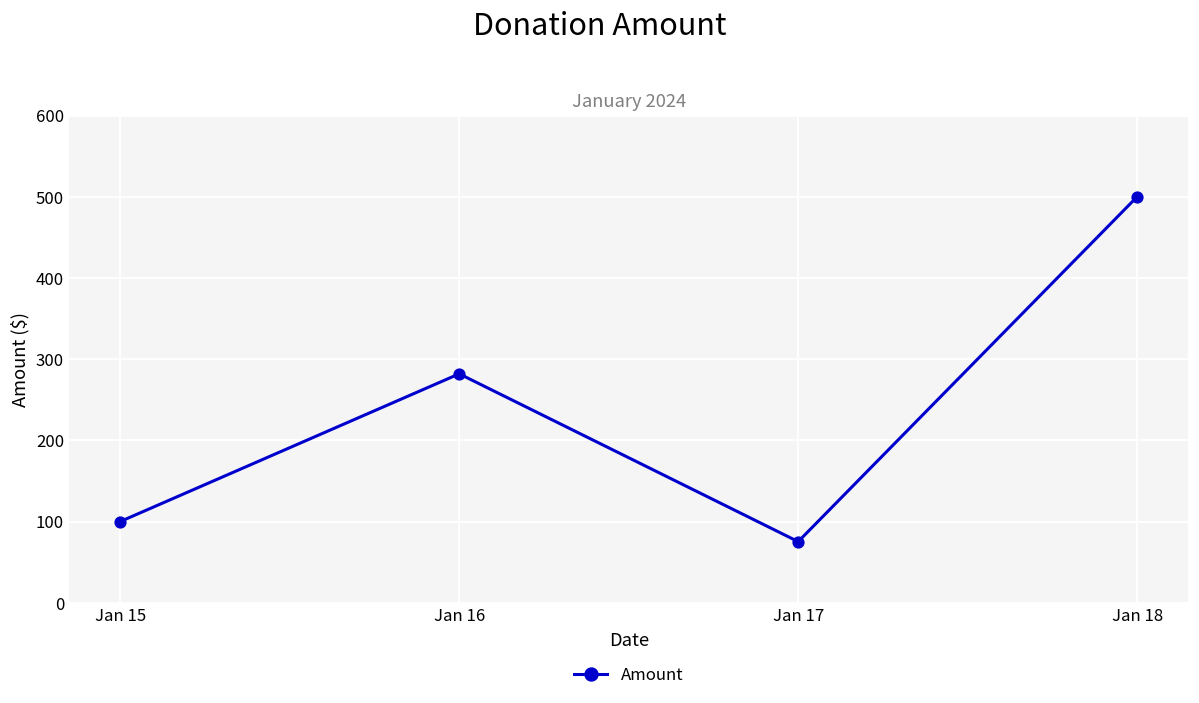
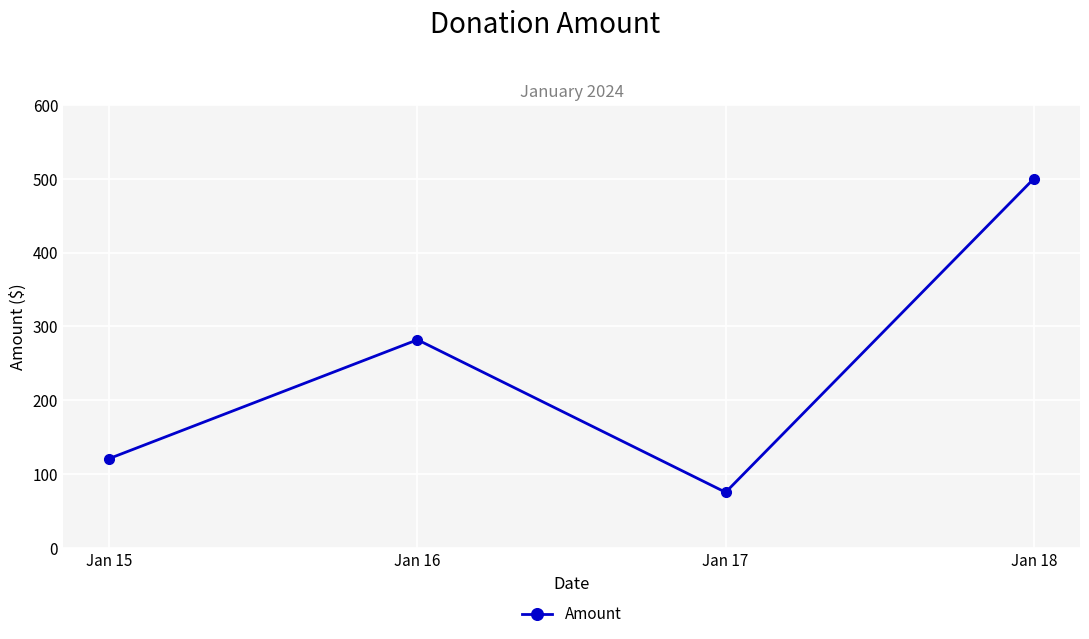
  {
-   "Jan 15": 100,
+   "Jan 15": 120,
    "Jan 16": 280,
    "Jan 17": 80,
    "Jan 18": 500
  }
